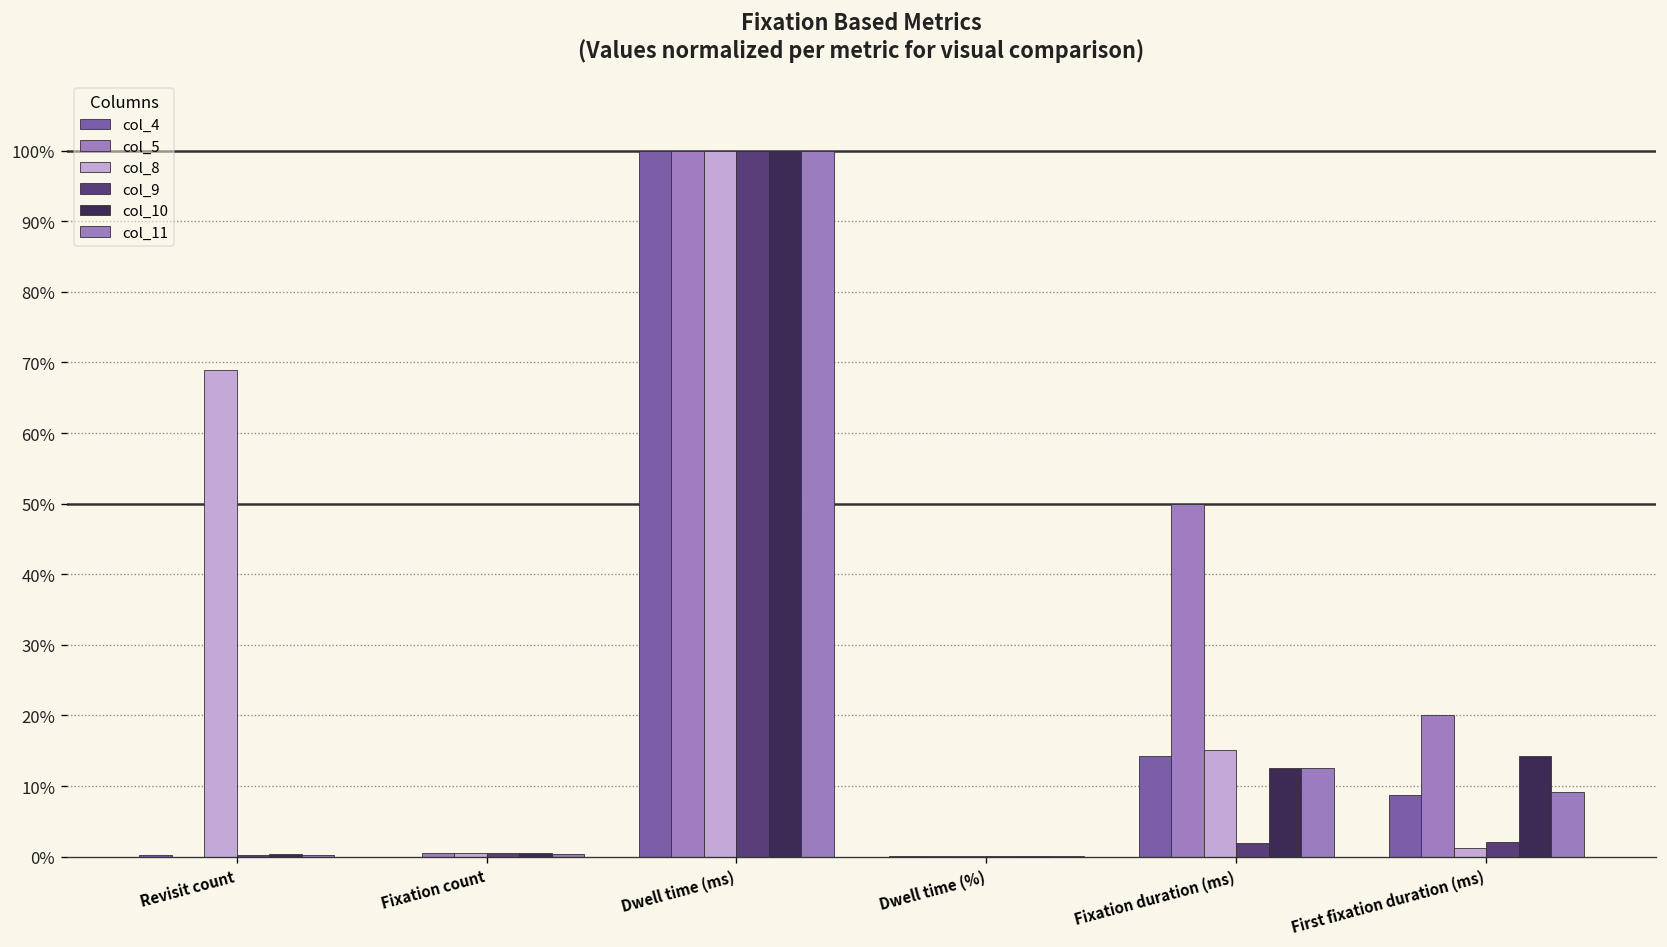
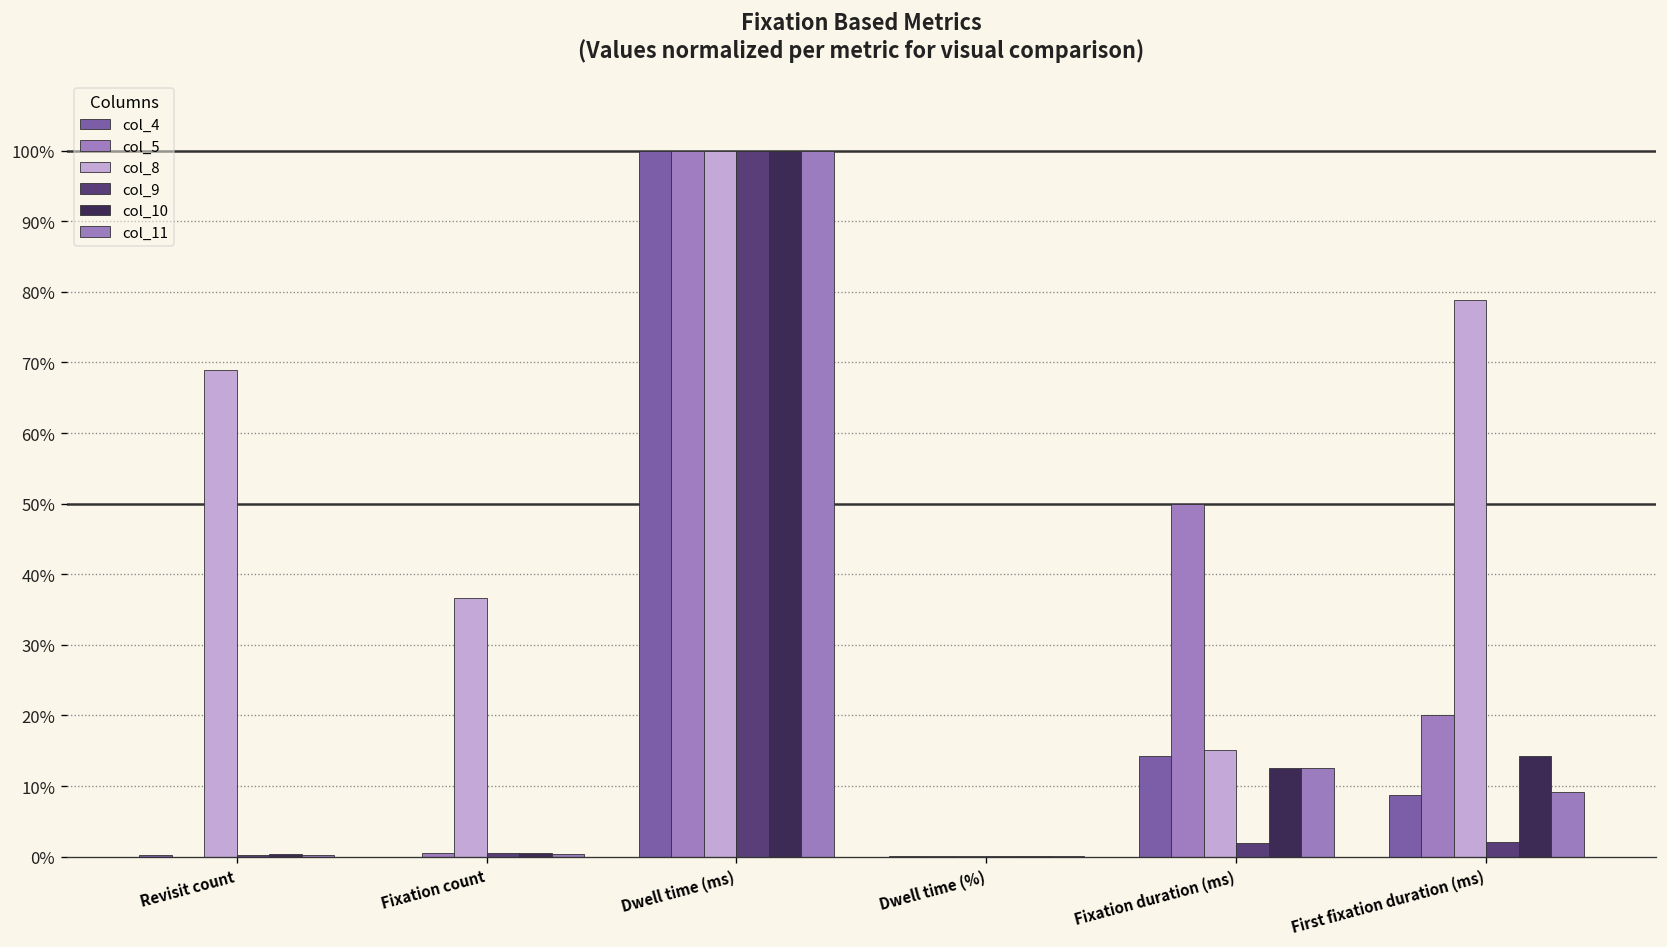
  {
    "col_8": {
      "Revisit count": "69%",
-     "Fixation count": "1%",
+     "Fixation count": "37%",
      "Dwell time (ms)": "100%",
      "Fixation duration (ms)": "15%",
-     "First fixation duration (ms)": "1%"
+     "First fixation duration (ms)": "79%"
    }
  }
